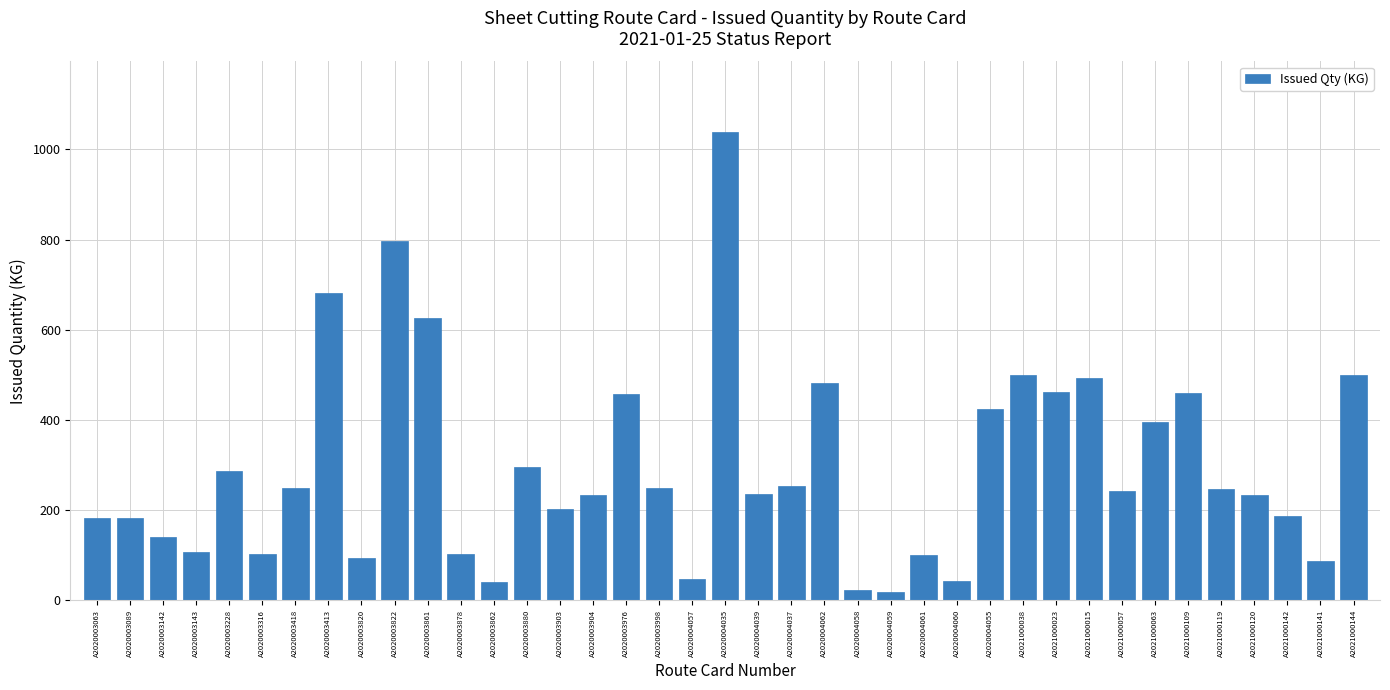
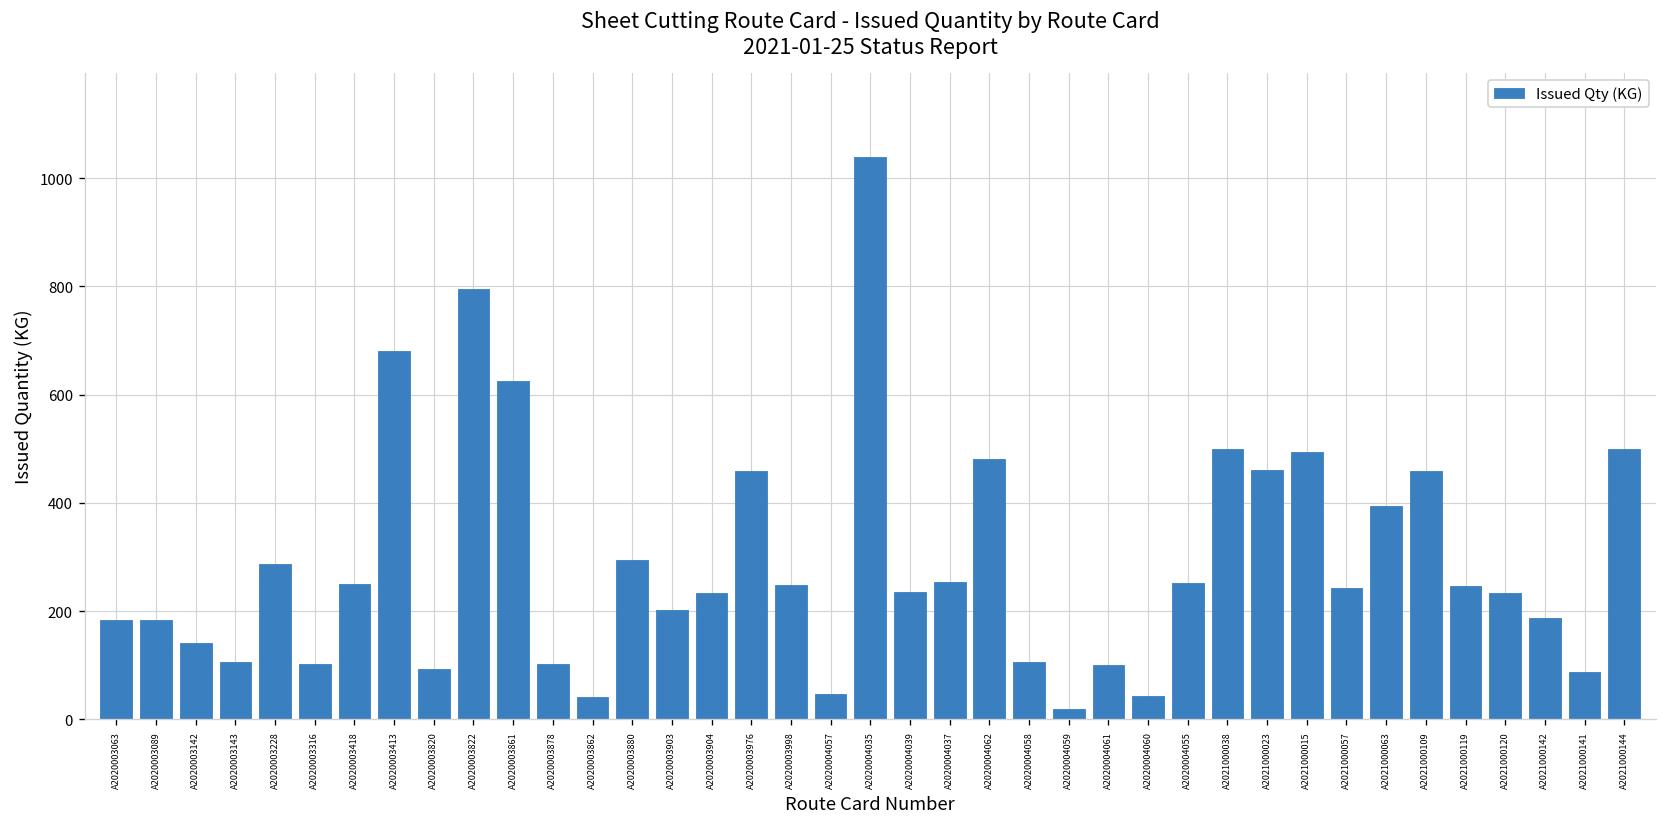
  {
    "A2020003063": 180,
    "A2020003089": 180,
    "A2020003142": 140,
    "A2020003143": 110,
    "A2020003228": 290,
    "A2020003316": 100,
    "A2020003418": 250,
    "A2020003413": 680,
    "A2020003820": 90,
    "A2020003822": 800,
    "A2020003861": 630,
    "A2020003878": 100,
    "A2020003862": 40,
    "A2020003880": 300,
    "A2020003903": 200,
    "A2020003904": 230,
    "A2020003976": 460,
    "A2020003998": 250,
    "A2020004057": 50,
    "A2020004035": 1040,
    "A2020004039": 240,
    "A2020004037": 250,
    "A2020004062": 480,
-   "A2020004058": 20,
+   "A2020004058": 110,
    "A2020004059": 20,
    "A2020004061": 100,
    "A2020004060": 40,
-   "A2020004055": 430,
+   "A2020004055": 250,
    "A2021000038": 500,
    "A2021000023": 460,
    "A2021000015": 490,
    "A2021000057": 240,
    "A2021000063": 400,
    "A2021000109": 460,
    "A2021000119": 250,
    "A2021000120": 230,
    "A2021000142": 190,
    "A2021000141": 90,
    "A2021000144": 500
  }
